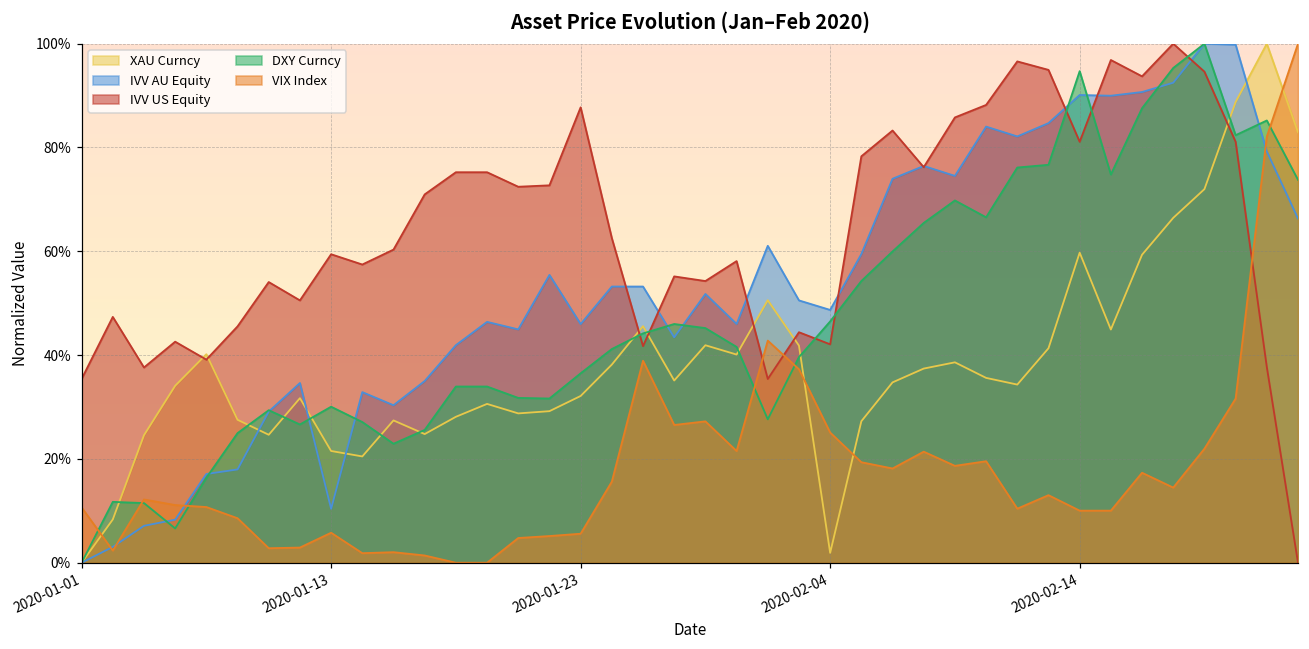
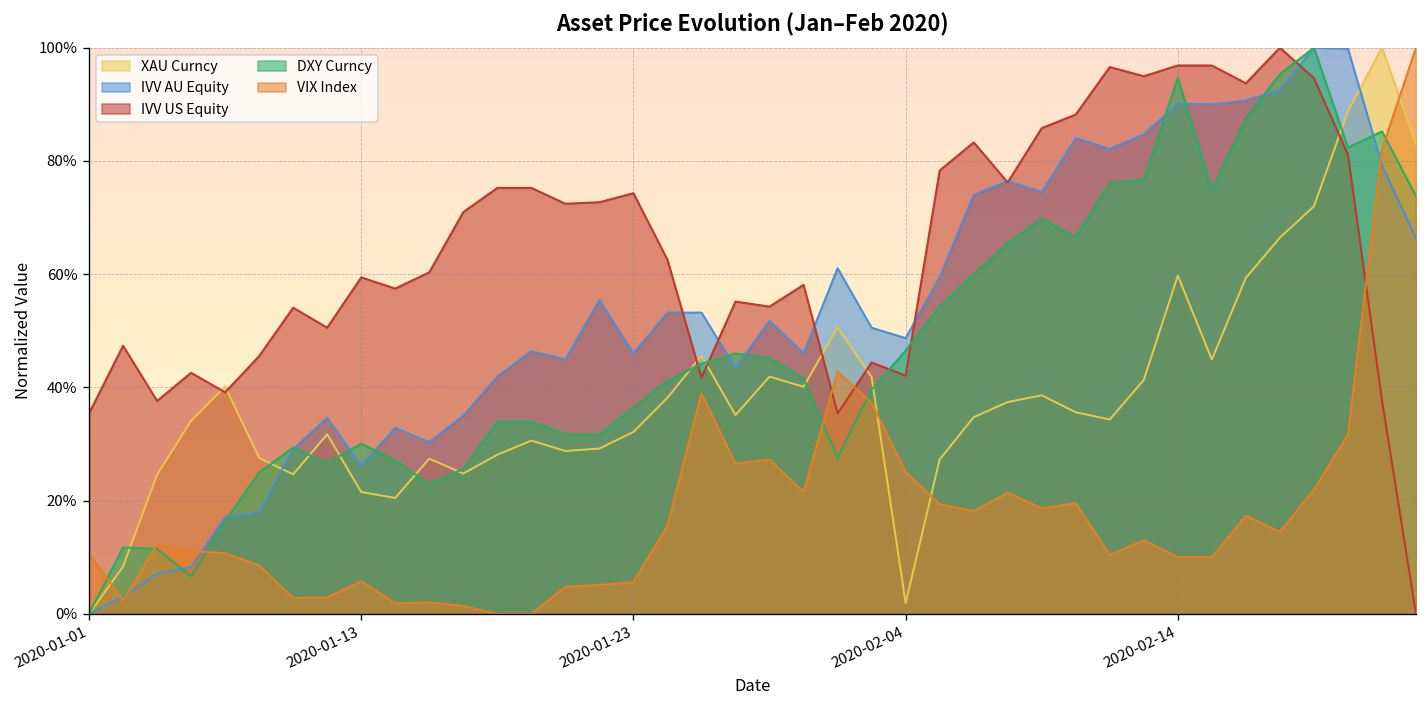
  {
    "XAU Curncy": {
      "2020-01-13": "22%",
      "2020-01-23": "32%",
      "2020-02-04": "2%",
      "2020-02-14": "60%"
    },
    "IVV AU Equity": {
-     "2020-01-13": "10%",
+     "2020-01-13": "26%",
      "2020-01-23": "46%",
      "2020-02-04": "49%",
      "2020-02-14": "90%"
    },
    "IVV US Equity": {
      "2020-01-01": "35%",
      "2020-01-13": "59%",
-     "2020-01-23": "88%",
+     "2020-01-23": "74%",
      "2020-02-04": "42%",
-     "2020-02-14": "81%"
+     "2020-02-14": "97%"
    },
    "DXY Curncy": {
      "2020-01-13": "30%",
      "2020-01-23": "36%",
      "2020-02-04": "46%",
      "2020-02-14": "95%"
    },
    "VIX Index": {
      "2020-01-01": "11%",
      "2020-01-13": "6%",
      "2020-01-23": "6%",
      "2020-02-04": "25%",
      "2020-02-14": "10%"
    }
  }
